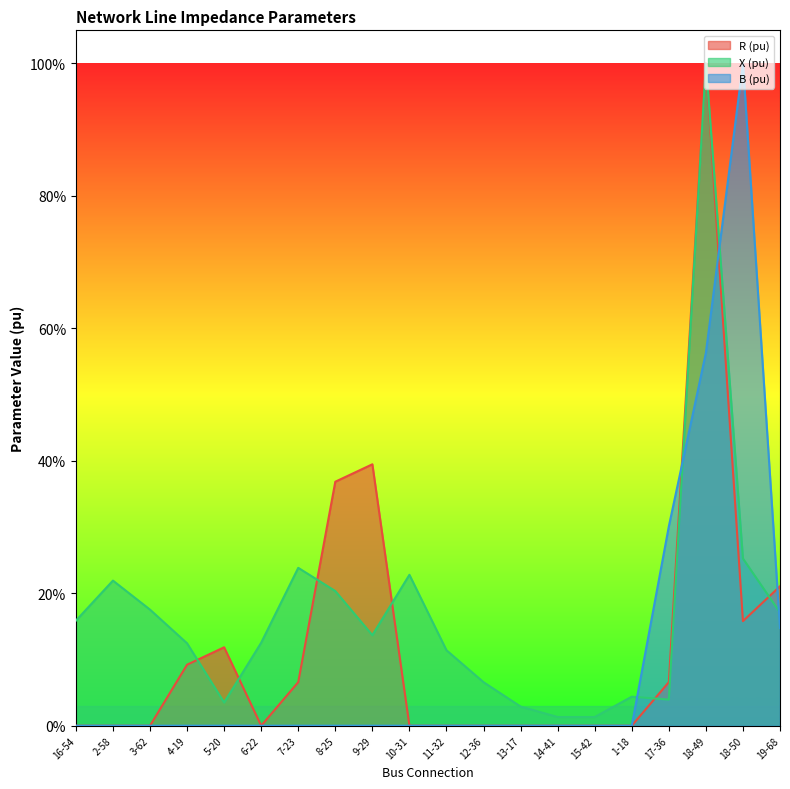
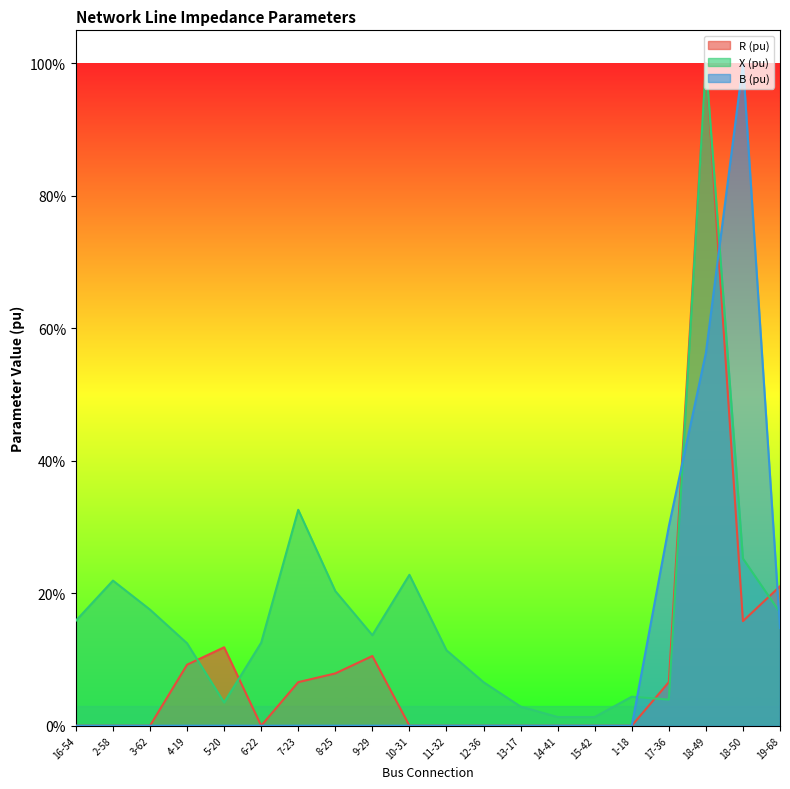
  {
    "R (pu)": {
      "4-19": "9%",
      "5-20": "12%",
      "7-23": "7%",
-     "8-25": "37%",
-     "9-29": "39%",
+     "8-25": "8%",
+     "9-29": "11%",
      "17-36": "7%",
      "18-50": "16%",
      "19-68": "21%"
    },
    "X (pu)": {
      "16-54": "16%",
      "2-58": "22%",
      "3-62": "18%",
      "4-19": "12%",
      "5-20": "4%",
      "6-22": "13%",
-     "7-23": "24%",
+     "7-23": "33%",
      "8-25": "20%",
      "9-29": "14%",
      "10-31": "23%",
      "11-32": "11%",
      "12-36": "7%",
      "1-18": "4%",
      "17-36": "4%",
      "18-50": "25%",
      "19-68": "17%"
    },
    "B (pu)": {
      "17-36": "30%",
      "18-49": "56%",
      "19-68": "15%"
    }
  }
